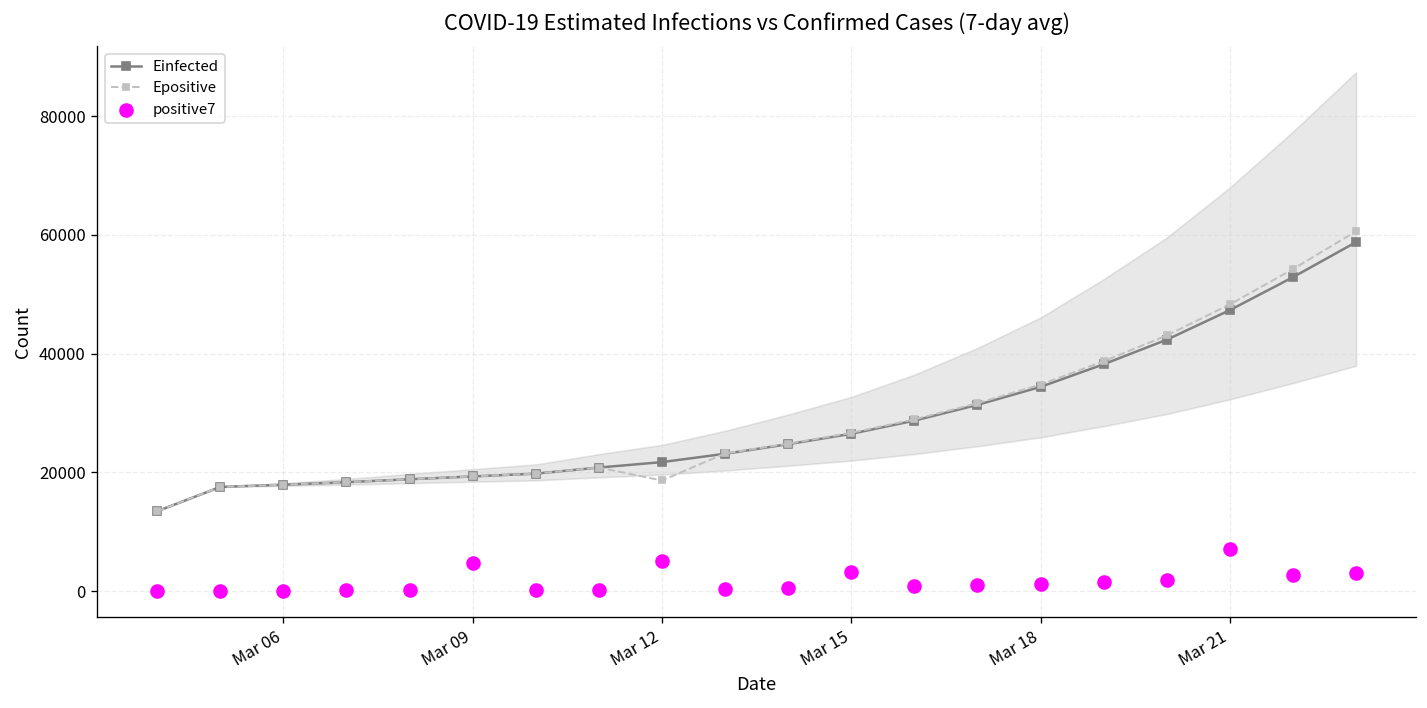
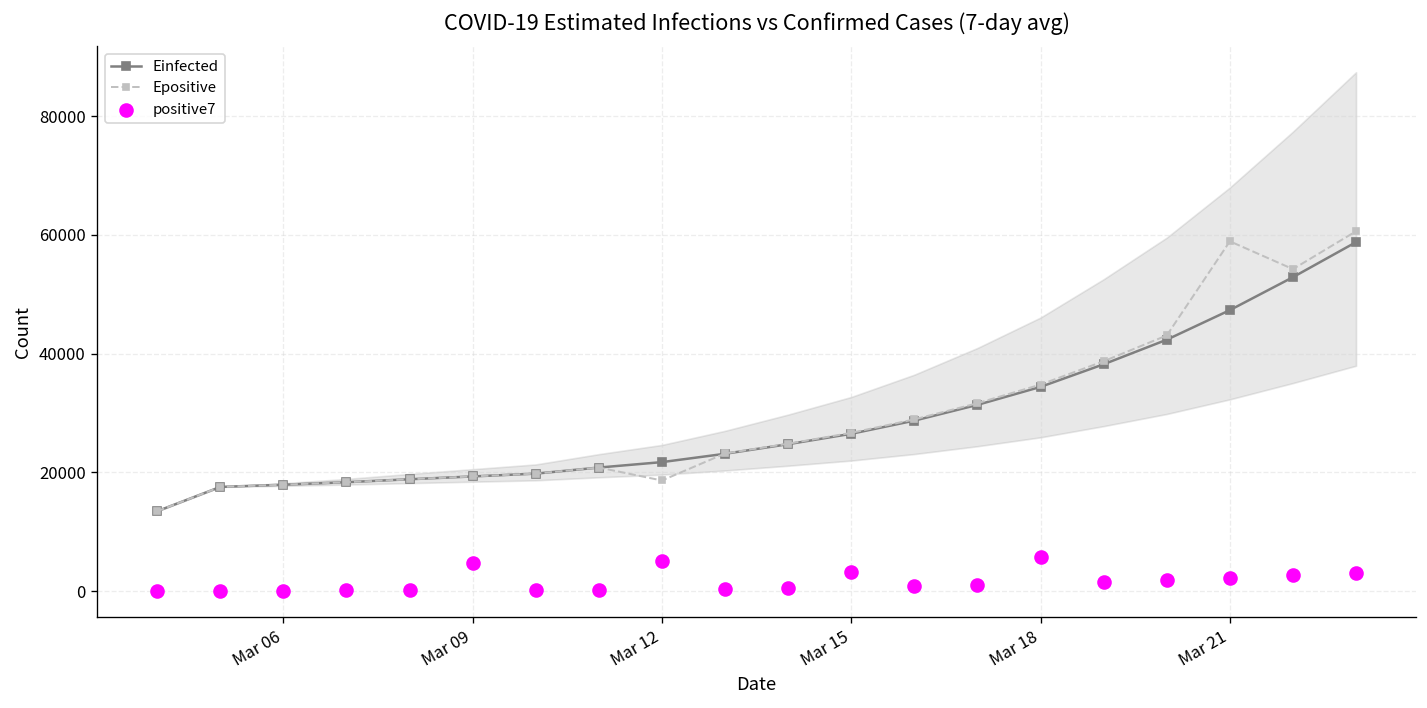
  {
    "Epositive": {
      "Mar 12": 19000,
-     "Mar 21": 48000
+     "Mar 21": 59000
    },
    "positive7": {
-     "Mar 18": 1000,
-     "Mar 21": 7000
+     "Mar 18": 6000,
+     "Mar 21": 2000
    }
  }
